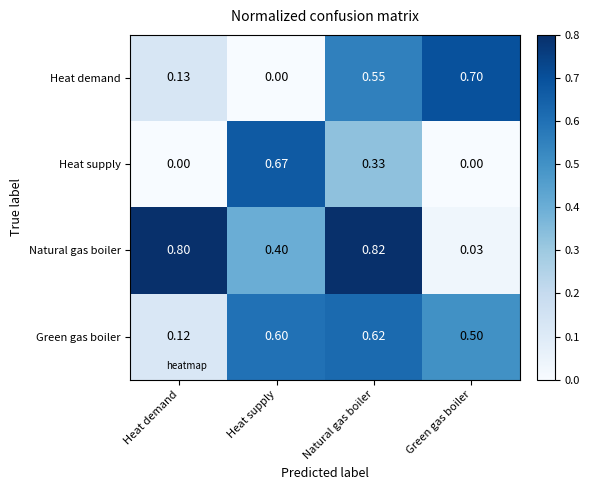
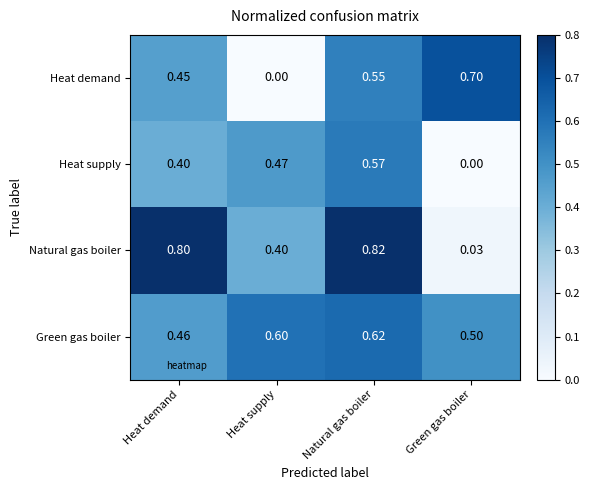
  {
    "Heat demand": {
-     "Heat demand": 0.13,
+     "Heat demand": 0.45,
      "Heat supply": 0.00,
      "Natural gas boiler": 0.55,
      "Green gas boiler": 0.70
    },
    "Heat supply": {
-     "Heat demand": 0.00,
-     "Heat supply": 0.67,
-     "Natural gas boiler": 0.33,
+     "Heat demand": 0.40,
+     "Heat supply": 0.47,
+     "Natural gas boiler": 0.57,
      "Green gas boiler": 0.00
    },
    "Natural gas boiler": {
      "Heat demand": 0.80,
      "Heat supply": 0.40,
      "Natural gas boiler": 0.82,
      "Green gas boiler": 0.03
    },
    "Green gas boiler": {
-     "Heat demand": 0.12,
+     "Heat demand": 0.46,
      "Heat supply": 0.60,
      "Natural gas boiler": 0.62,
      "Green gas boiler": 0.50
    }
  }
